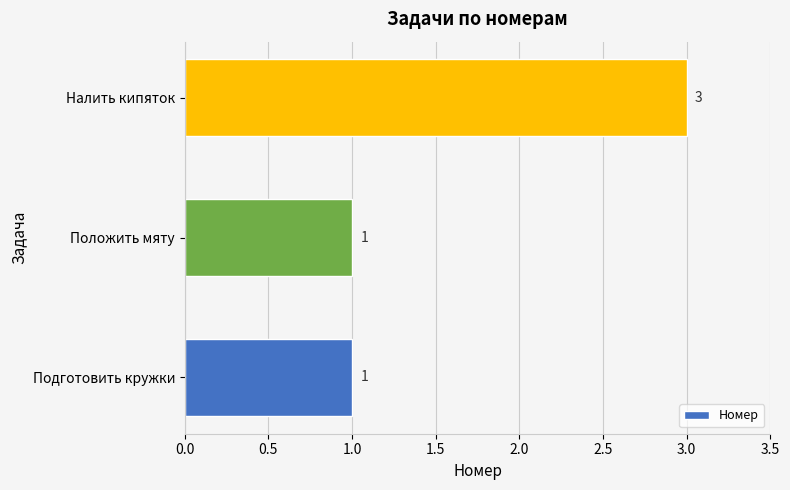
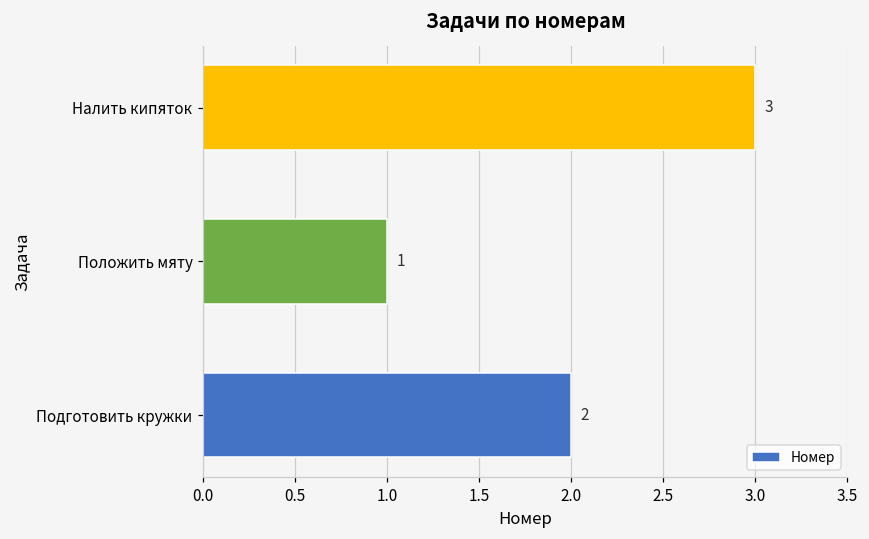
  {
    "Налить кипяток": 3,
    "Положить мяту": 1,
-   "Подготовить кружки": 1
+   "Подготовить кружки": 2
  }
